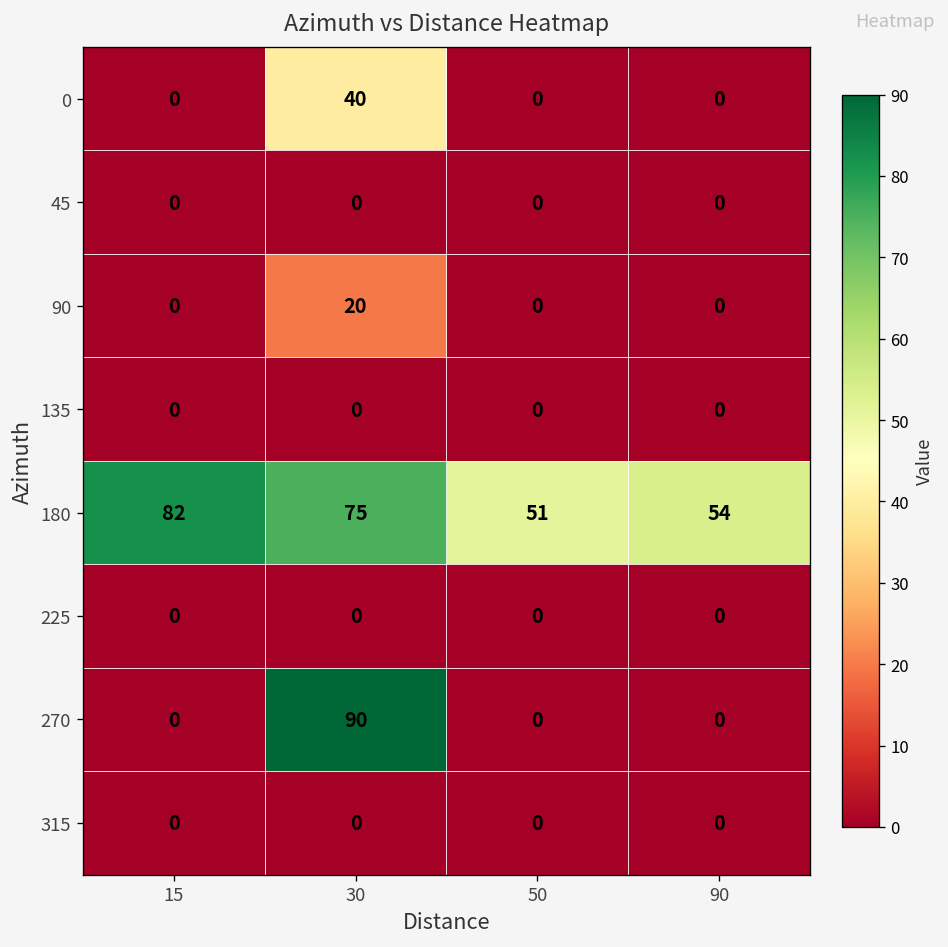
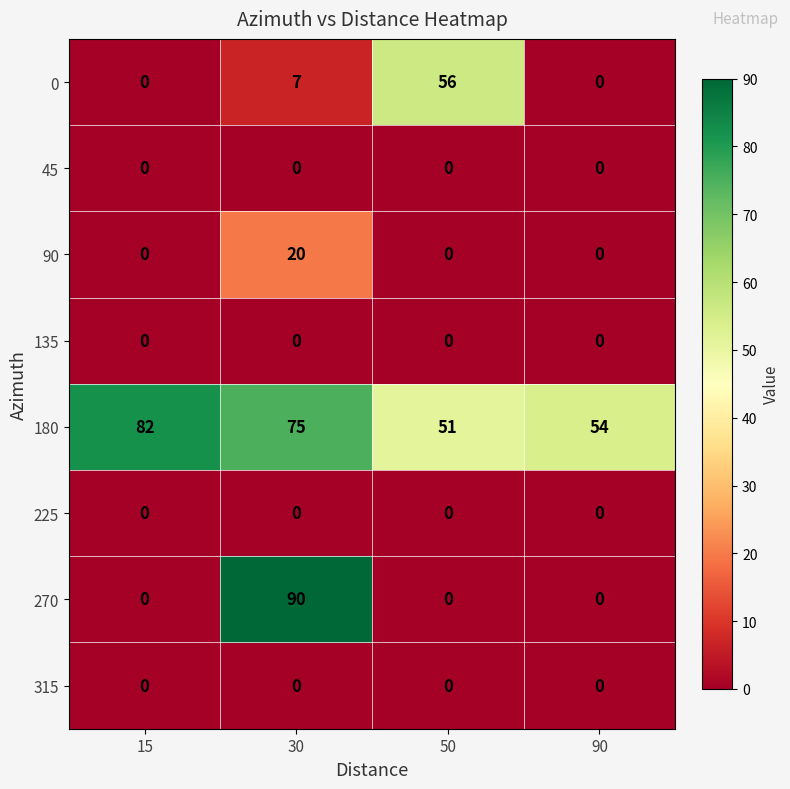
  {
    "0": {
      "15": 0,
-     "30": 40,
-     "50": 0,
+     "30": 7,
+     "50": 56,
      "90": 0
    },
    "45": {
      "15": 0,
      "30": 0,
      "50": 0,
      "90": 0
    },
    "90": {
      "15": 0,
      "30": 20,
      "50": 0,
      "90": 0
    },
    "135": {
      "15": 0,
      "30": 0,
      "50": 0,
      "90": 0
    },
    "180": {
      "15": 82,
      "30": 75,
      "50": 51,
      "90": 54
    },
    "225": {
      "15": 0,
      "30": 0,
      "50": 0,
      "90": 0
    },
    "270": {
      "15": 0,
      "30": 90,
      "50": 0,
      "90": 0
    },
    "315": {
      "15": 0,
      "30": 0,
      "50": 0,
      "90": 0
    }
  }
